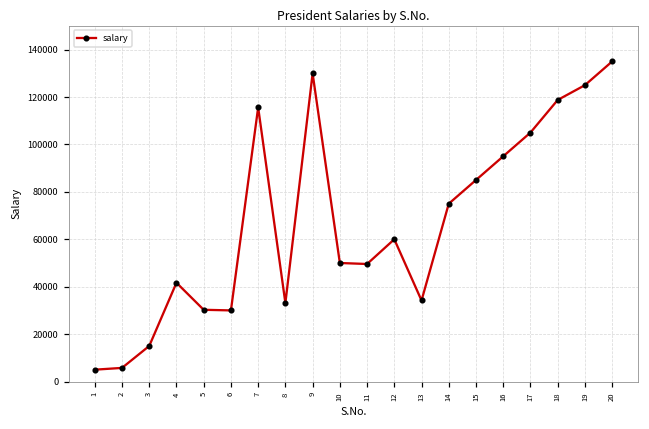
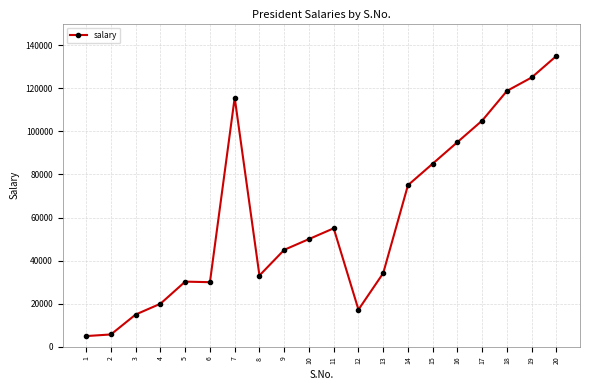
  {
    "1": 5000,
    "2": 6000,
    "3": 15000,
-   "4": 42000,
+   "4": 20000,
    "5": 30000,
    "6": 30000,
    "7": 116000,
    "8": 33000,
-   "9": 130000,
+   "9": 45000,
    "10": 50000,
-   "11": 50000,
-   "12": 60000,
+   "11": 55000,
+   "12": 17000,
    "13": 34000,
    "14": 75000,
    "15": 85000,
    "16": 95000,
    "17": 105000,
    "18": 119000,
    "19": 125000,
    "20": 135000
  }
